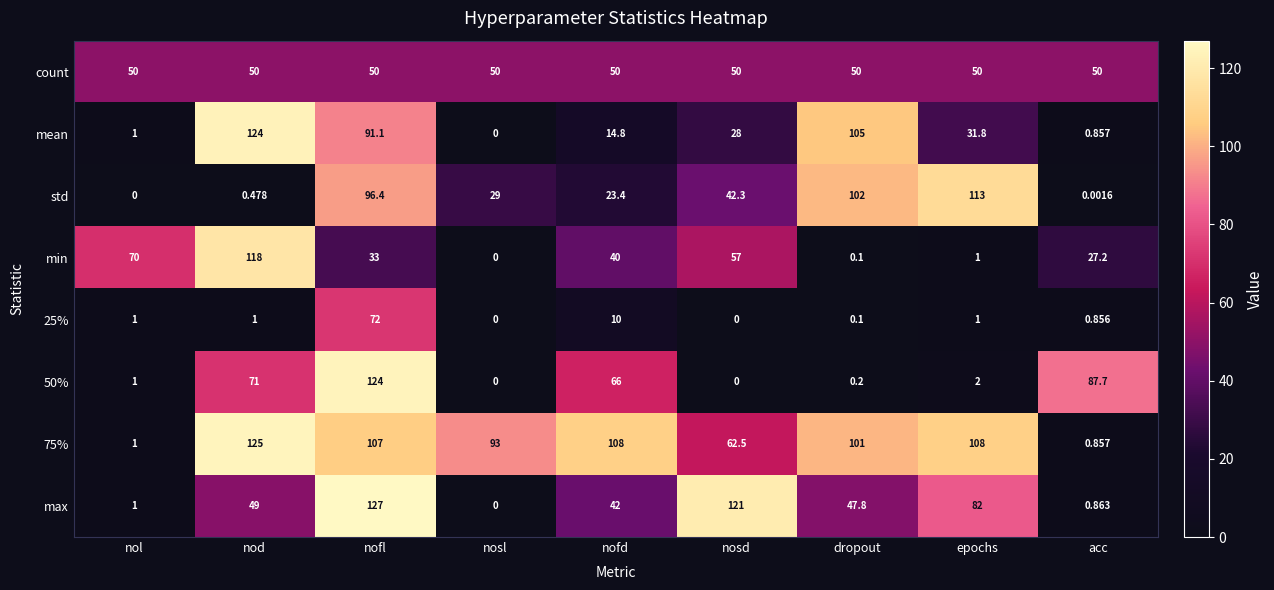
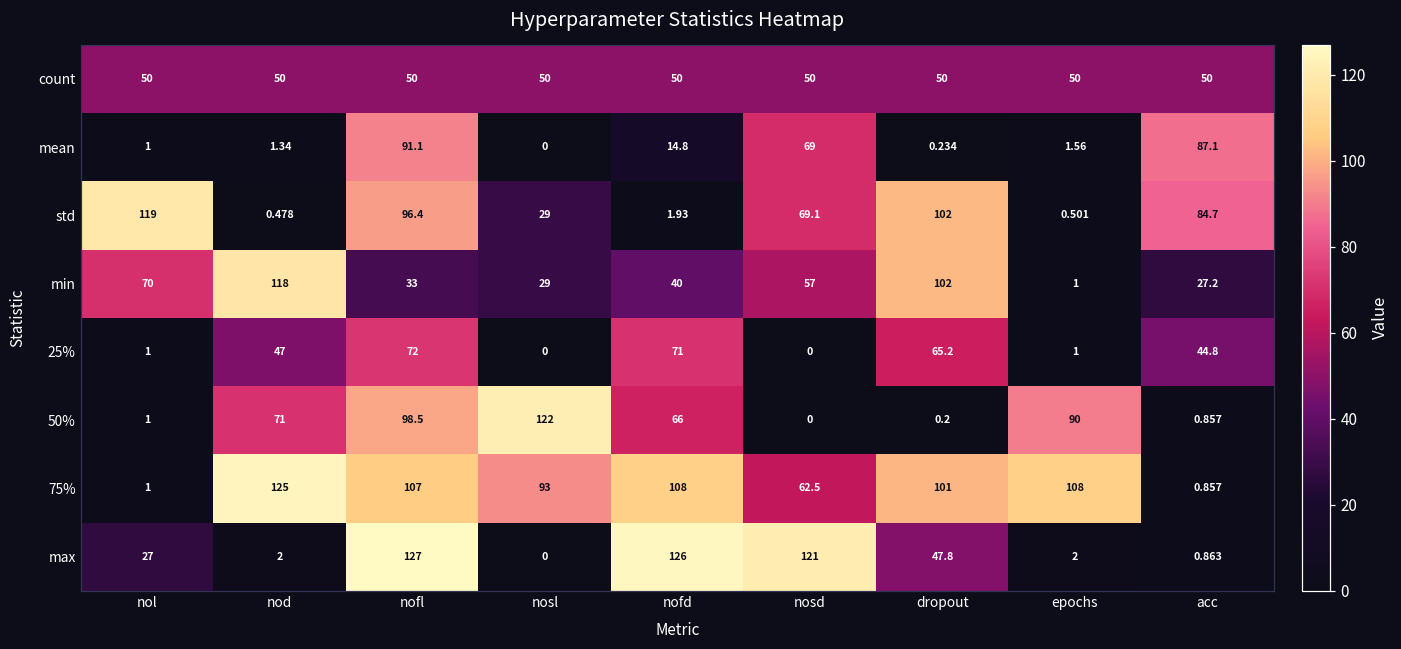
  {
    "count": {
      "nol": 50,
      "nod": 50,
      "nofl": 50,
      "nosl": 50,
      "nofd": 50,
      "nosd": 50,
      "dropout": 50,
      "epochs": 50,
      "acc": 50
    },
    "mean": {
      "nol": 1,
-     "nod": 124,
+     "nod": 1.34,
      "nofl": 91.1,
      "nosl": 0,
      "nofd": 14.8,
-     "nosd": 28,
-     "dropout": 105,
-     "epochs": 31.8,
-     "acc": 0.857
+     "nosd": 69,
+     "dropout": 0.234,
+     "epochs": 1.56,
+     "acc": 87.1
    },
    "std": {
-     "nol": 0,
+     "nol": 119,
      "nod": 0.478,
      "nofl": 96.4,
      "nosl": 29,
-     "nofd": 23.4,
-     "nosd": 42.3,
+     "nofd": 1.93,
+     "nosd": 69.1,
      "dropout": 102,
-     "epochs": 113,
-     "acc": 0.0016
+     "epochs": 0.501,
+     "acc": 84.7
    },
    "min": {
      "nol": 70,
      "nod": 118,
      "nofl": 33,
-     "nosl": 0,
+     "nosl": 29,
      "nofd": 40,
      "nosd": 57,
-     "dropout": 0.1,
+     "dropout": 102,
      "epochs": 1,
      "acc": 27.2
    },
    "25%": {
      "nol": 1,
-     "nod": 1,
+     "nod": 47,
      "nofl": 72,
      "nosl": 0,
-     "nofd": 10,
+     "nofd": 71,
      "nosd": 0,
-     "dropout": 0.1,
+     "dropout": 65.2,
      "epochs": 1,
-     "acc": 0.856
+     "acc": 44.8
    },
    "50%": {
      "nol": 1,
      "nod": 71,
-     "nofl": 124,
-     "nosl": 0,
+     "nofl": 98.5,
+     "nosl": 122,
      "nofd": 66,
      "nosd": 0,
      "dropout": 0.2,
-     "epochs": 2,
-     "acc": 87.7
+     "epochs": 90,
+     "acc": 0.857
    },
    "75%": {
      "nol": 1,
      "nod": 125,
      "nofl": 107,
      "nosl": 93,
      "nofd": 108,
      "nosd": 62.5,
      "dropout": 101,
      "epochs": 108,
      "acc": 0.857
    },
    "max": {
-     "nol": 1,
-     "nod": 49,
+     "nol": 27,
+     "nod": 2,
      "nofl": 127,
      "nosl": 0,
-     "nofd": 42,
+     "nofd": 126,
      "nosd": 121,
      "dropout": 47.8,
-     "epochs": 82,
+     "epochs": 2,
      "acc": 0.863
    }
  }
